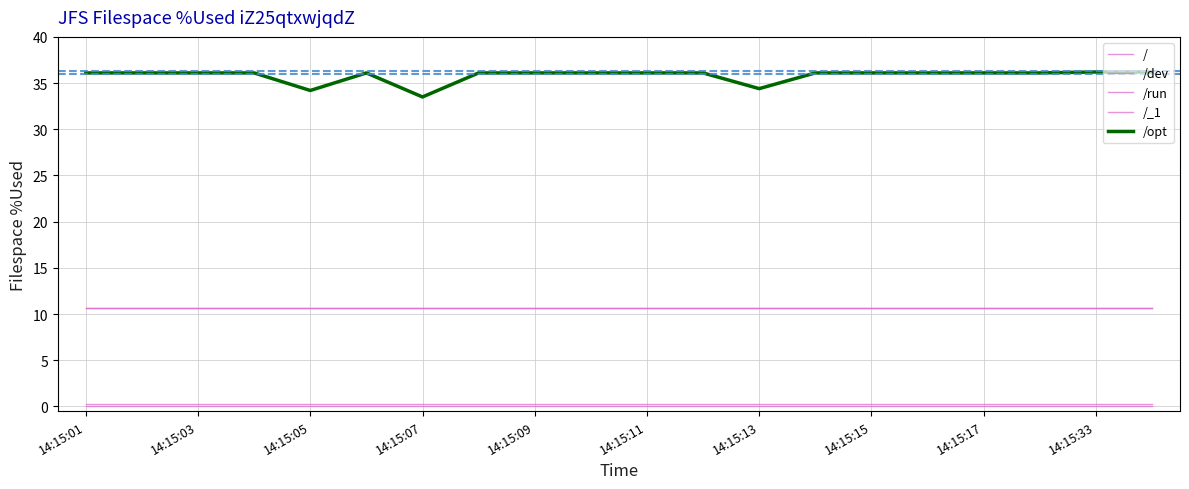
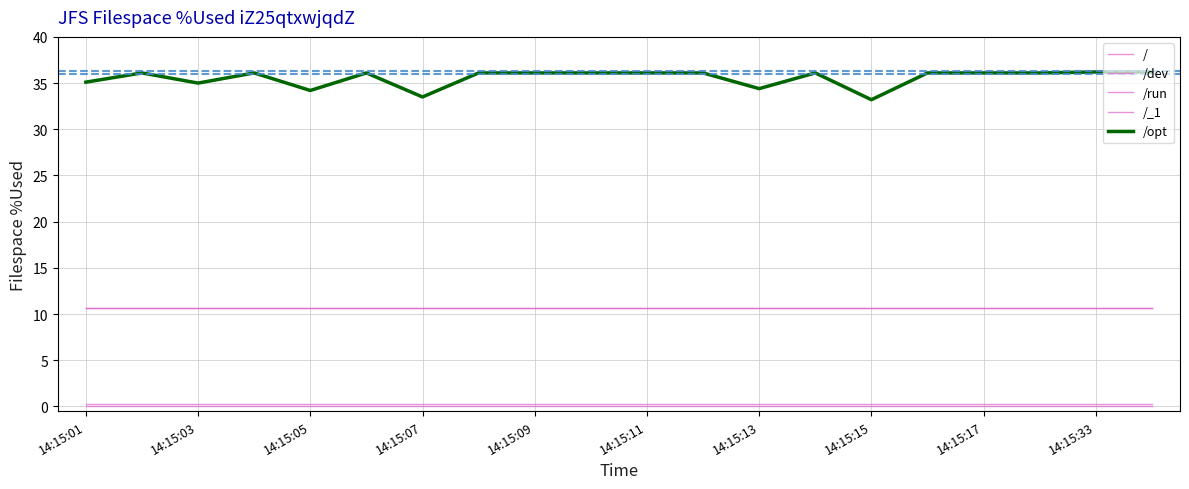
  {
    "/opt": {
-     "14:15:01": 36,
-     "14:15:03": 36,
+     "14:15:01": 35,
+     "14:15:03": 35,
      "14:15:05": 34,
      "14:15:07": 34,
      "14:15:09": 36,
      "14:15:11": 36,
      "14:15:13": 34,
-     "14:15:15": 36,
+     "14:15:15": 33,
      "14:15:17": 36,
      "14:15:33": 36
    }
  }
